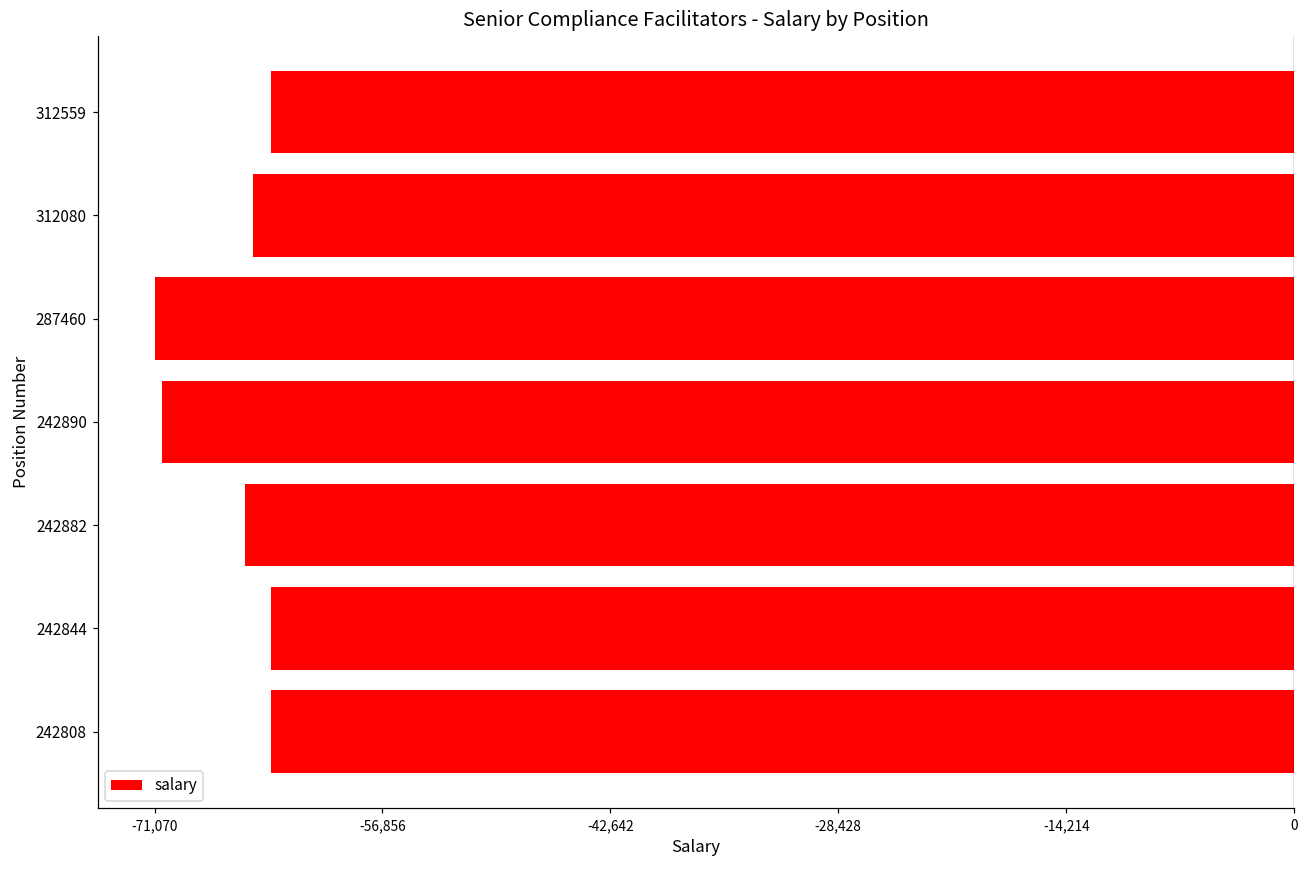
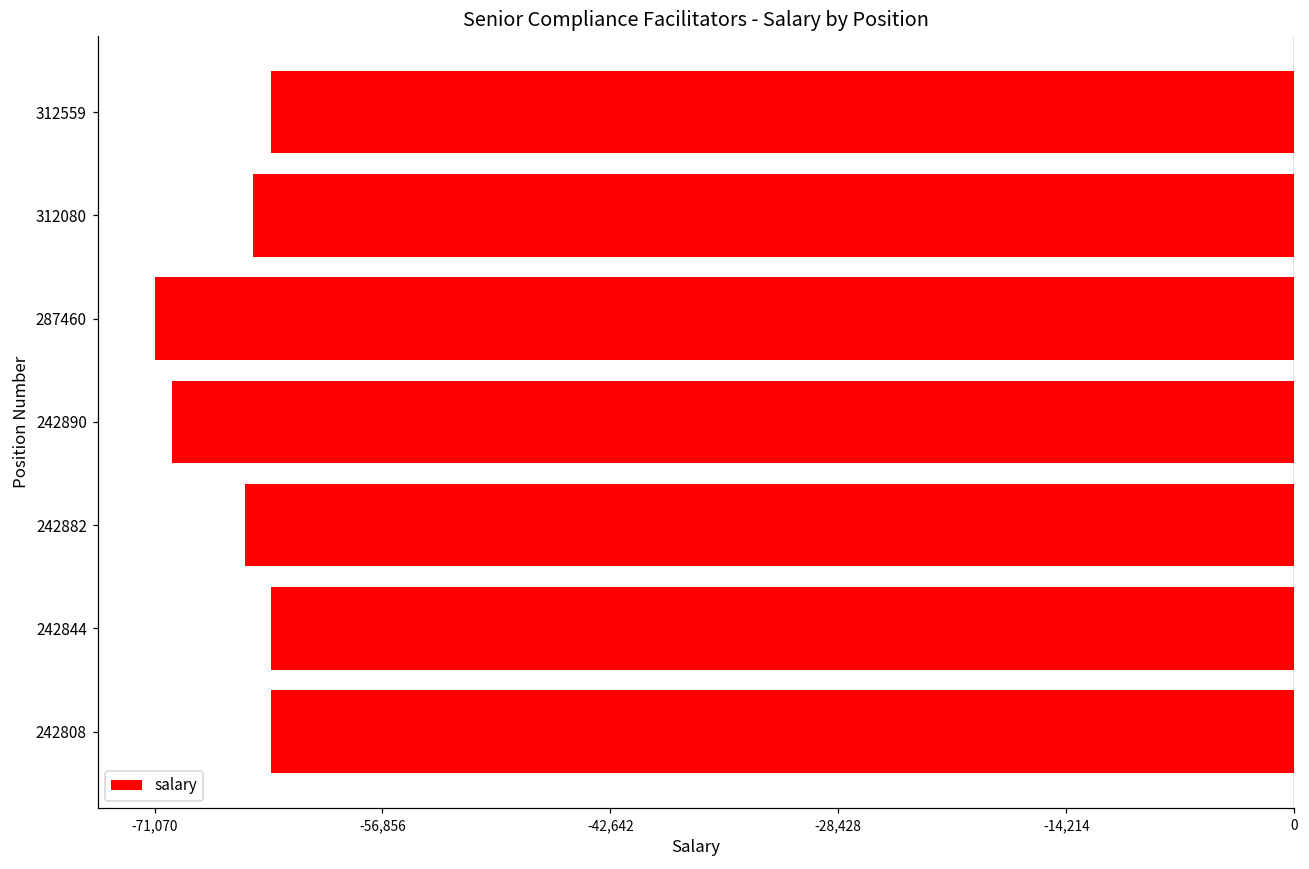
  {
    "312559": "-63,800",
    "312080": "-64,900",
    "287460": "-71,100",
-   "242890": "-70,600",
+   "242890": "-70,000",
    "242882": "-65,400",
    "242844": "-63,800",
    "242808": "-63,800"
  }
